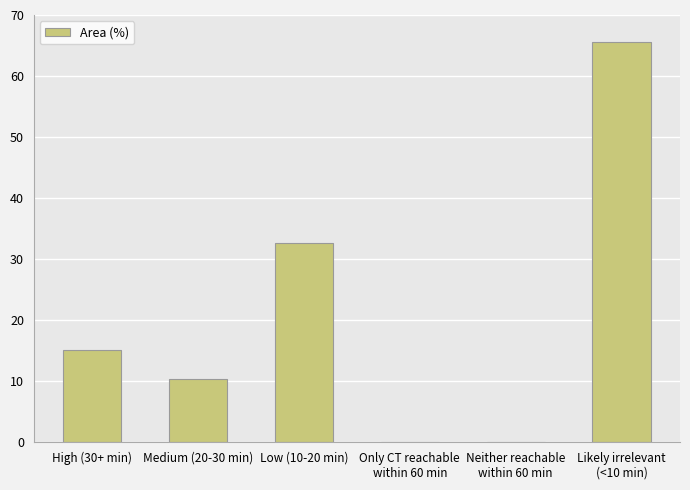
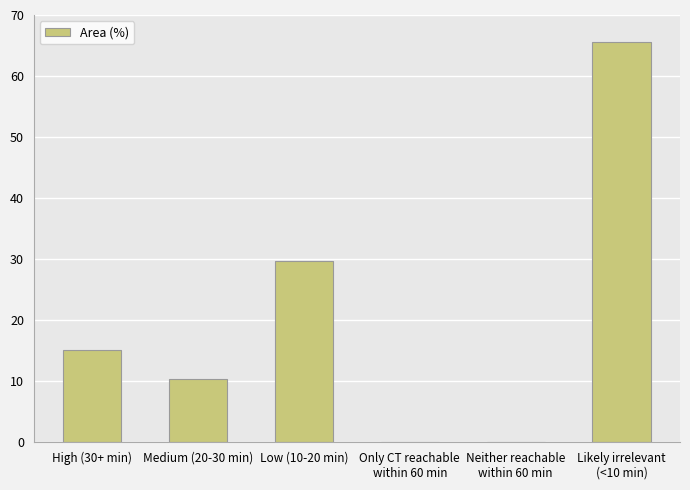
  {
    "High (30+ min)": 15,
    "Medium (20-30 min)": 10,
-   "Low (10-20 min)": 33,
+   "Low (10-20 min)": 30,
    "Only CT reachable within 60 min": 0,
    "Neither reachable within 60 min": 0,
    "Likely irrelevant (<10 min)": 66
  }
